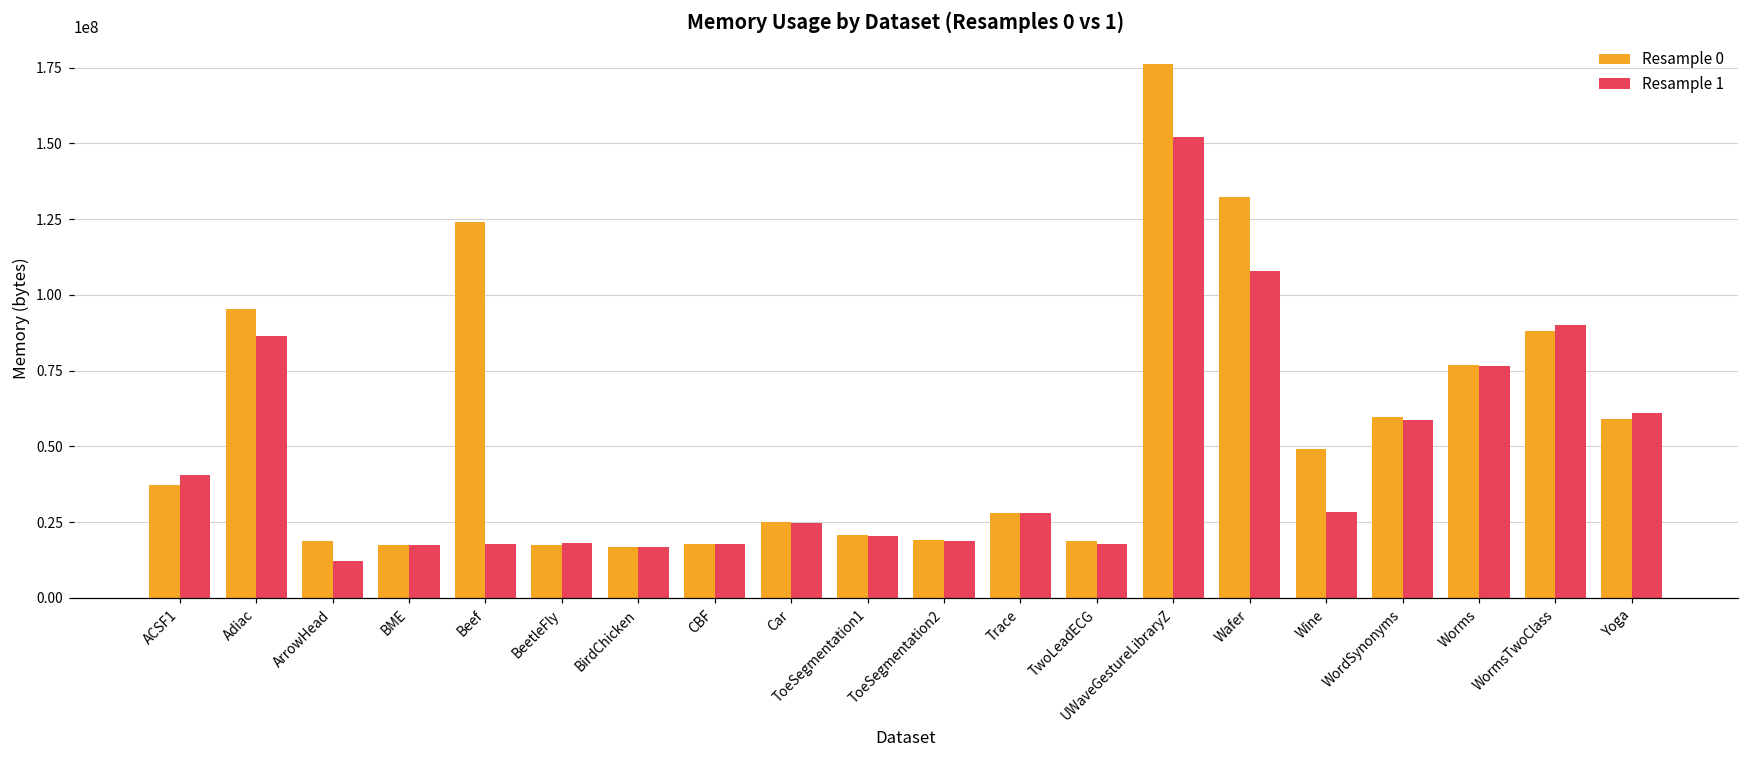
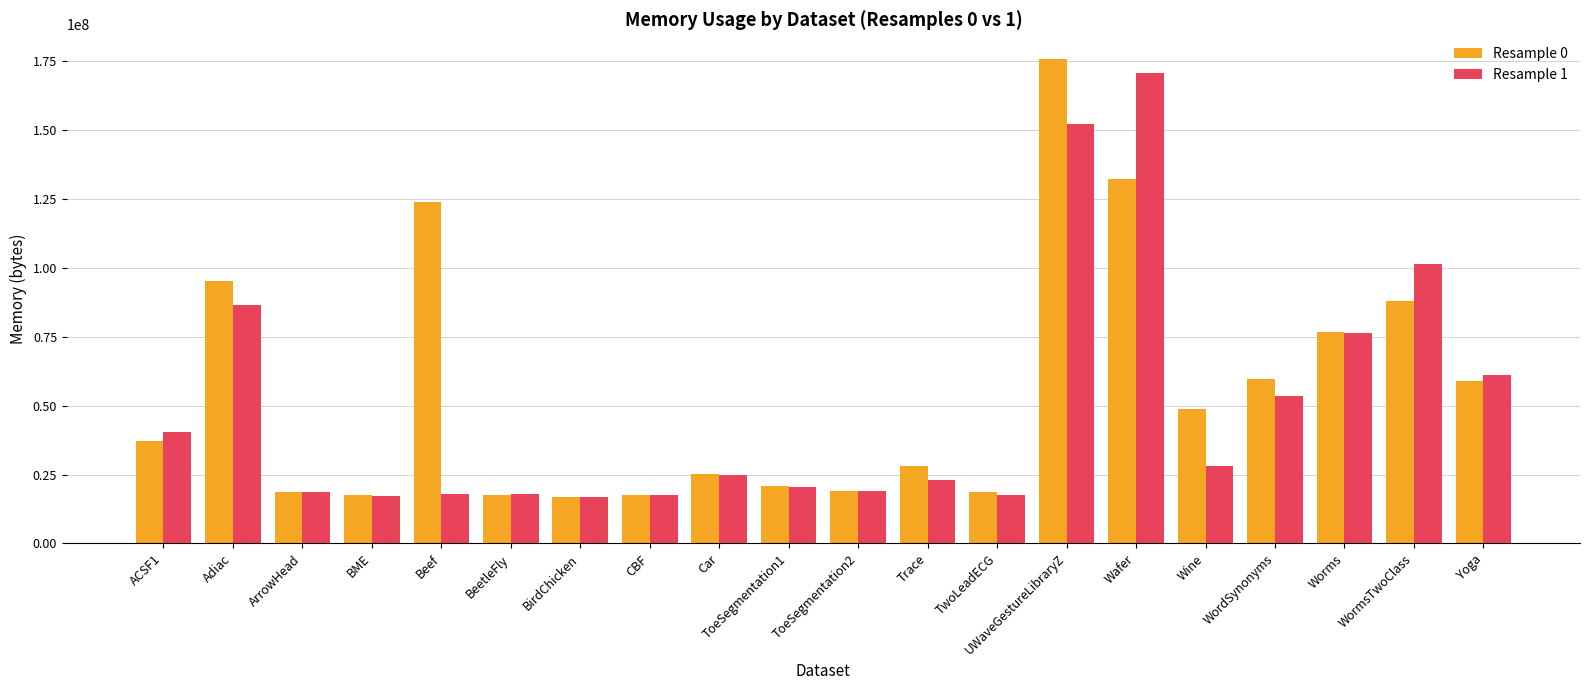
  {
    "Resample 0": {
      "ACSF1": 37000000,
      "Adiac": 95000000,
      "ArrowHead": 19000000,
      "BME": 18000000,
      "Beef": 124000000,
      "BeetleFly": 18000000,
      "BirdChicken": 17000000,
      "CBF": 18000000,
      "Car": 25000000,
      "ToeSegmentation1": 21000000,
      "ToeSegmentation2": 19000000,
      "Trace": 28000000,
      "TwoLeadECG": 19000000,
      "UWaveGestureLibraryZ": 176000000,
      "Wafer": 132000000,
      "Wine": 49000000,
      "WordSynonyms": 60000000,
      "Worms": 77000000,
      "WormsTwoClass": 88000000,
      "Yoga": 59000000
    },
    "Resample 1": {
      "ACSF1": 40000000,
      "Adiac": 87000000,
-     "ArrowHead": 12000000,
+     "ArrowHead": 19000000,
      "BME": 17000000,
      "Beef": 18000000,
      "BeetleFly": 18000000,
      "BirdChicken": 17000000,
      "CBF": 18000000,
      "Car": 25000000,
      "ToeSegmentation1": 21000000,
      "ToeSegmentation2": 19000000,
-     "Trace": 28000000,
+     "Trace": 23000000,
      "TwoLeadECG": 18000000,
      "UWaveGestureLibraryZ": 152000000,
-     "Wafer": 108000000,
+     "Wafer": 171000000,
      "Wine": 28000000,
-     "WordSynonyms": 59000000,
+     "WordSynonyms": 54000000,
      "Worms": 76000000,
-     "WormsTwoClass": 90000000,
+     "WormsTwoClass": 102000000,
      "Yoga": 61000000
    }
  }
